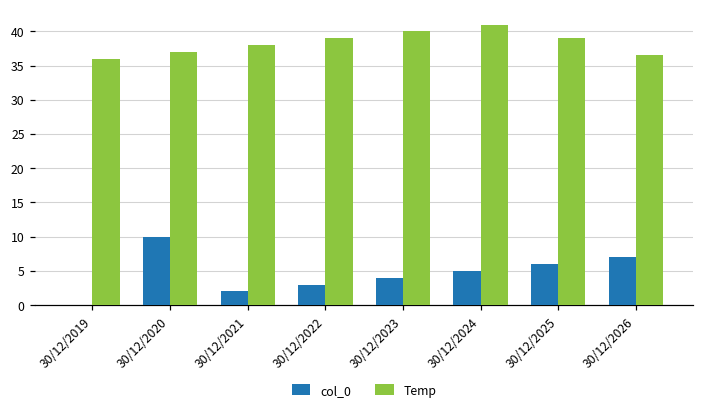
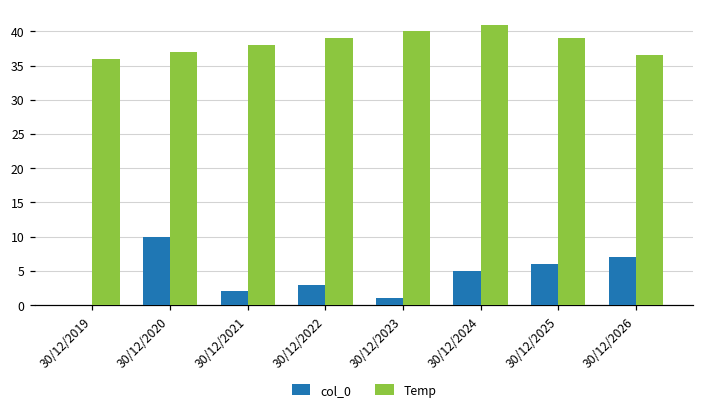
  {
    "col_0": {
      "30/12/2019": 0,
      "30/12/2020": 10,
      "30/12/2021": 2,
      "30/12/2022": 3,
-     "30/12/2023": 4,
+     "30/12/2023": 1,
      "30/12/2024": 5,
      "30/12/2025": 6,
      "30/12/2026": 7
    },
    "Temp": {
      "30/12/2019": 36,
      "30/12/2020": 37,
      "30/12/2021": 38,
      "30/12/2022": 39,
      "30/12/2023": 40,
      "30/12/2024": 41,
      "30/12/2025": 39,
      "30/12/2026": 37
    }
  }
